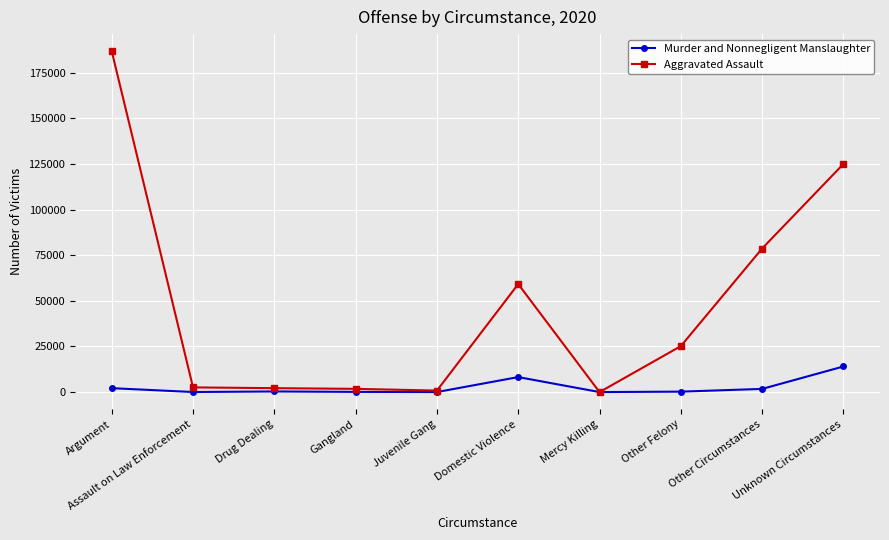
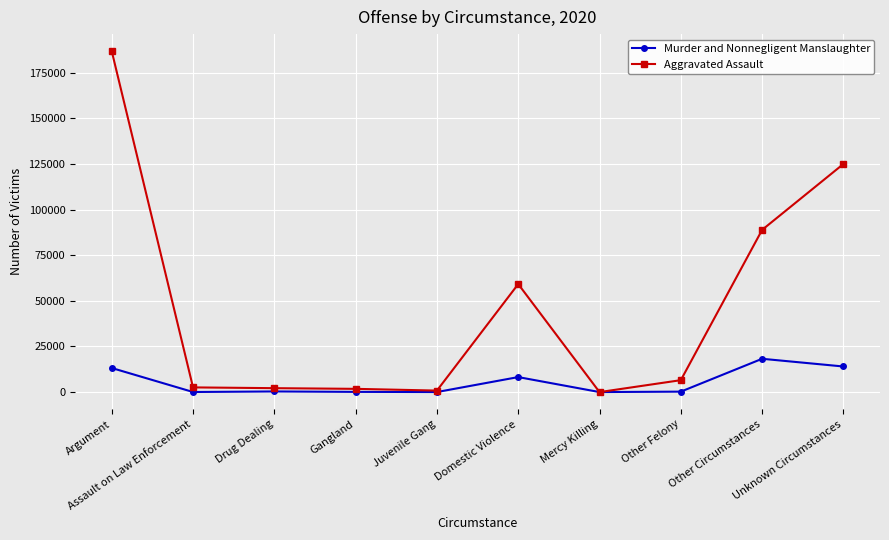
  {
    "Murder and Nonnegligent Manslaughter": {
-     "Argument": 2000,
+     "Argument": 13000,
      "Assault on Law Enforcement": 0,
      "Drug Dealing": 0,
      "Gangland": 0,
      "Domestic Violence": 8000,
      "Other Felony": 0,
-     "Other Circumstances": 2000,
+     "Other Circumstances": 18000,
      "Unknown Circumstances": 14000
    },
    "Aggravated Assault": {
      "Argument": 187000,
      "Assault on Law Enforcement": 3000,
      "Drug Dealing": 2000,
      "Gangland": 2000,
      "Domestic Violence": 59000,
-     "Other Felony": 25000,
-     "Other Circumstances": 79000,
+     "Other Felony": 7000,
+     "Other Circumstances": 89000,
      "Unknown Circumstances": 125000
    }
  }
